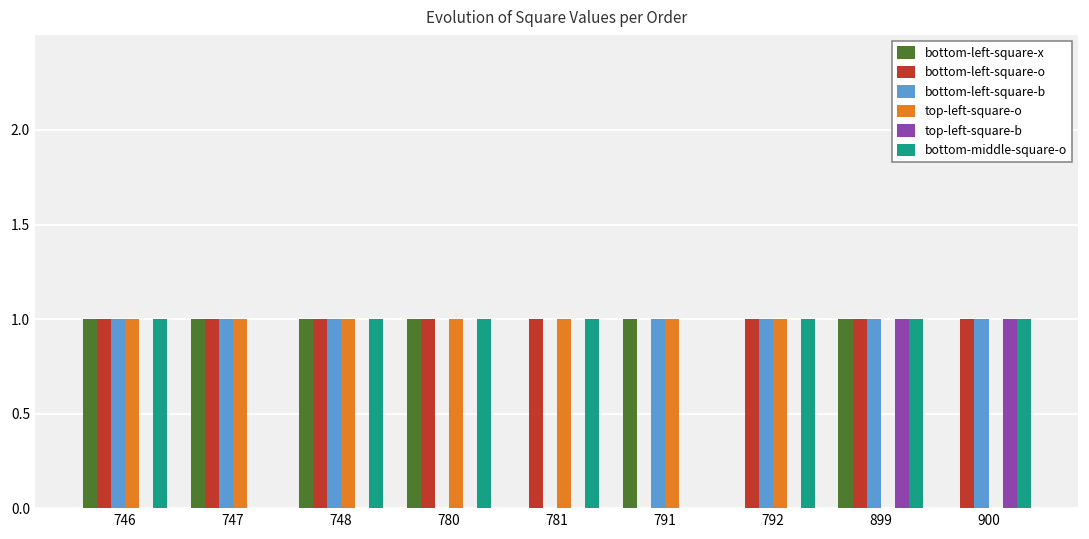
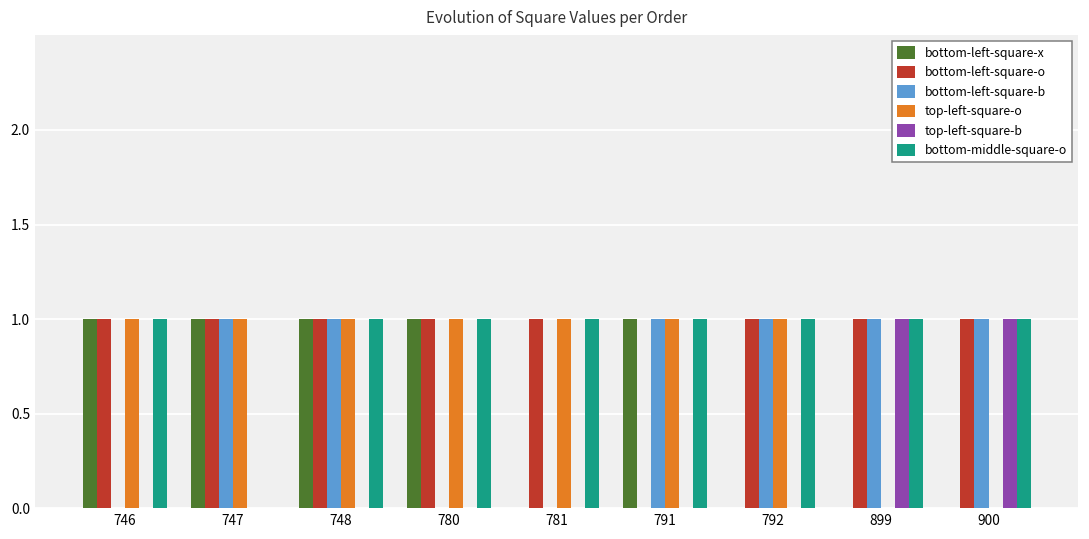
  {
    "bottom-left-square-x": {
      "746": 1,
      "747": 1,
      "748": 1,
      "780": 1,
      "781": 0,
      "791": 1,
      "792": 0,
-     "899": 1,
+     "899": 0,
      "900": 0
    },
    "bottom-left-square-o": {
      "746": 1,
      "747": 1,
      "748": 1,
      "780": 1,
      "781": 1,
      "791": 0,
      "792": 1,
      "899": 1,
      "900": 1
    },
    "bottom-left-square-b": {
-     "746": 1,
+     "746": 0,
      "747": 1,
      "748": 1,
      "780": 0,
      "781": 0,
      "791": 1,
      "792": 1,
      "899": 1,
      "900": 1
    },
    "top-left-square-o": {
      "746": 1,
      "747": 1,
      "748": 1,
      "780": 1,
      "781": 1,
      "791": 1,
      "792": 1,
      "899": 0,
      "900": 0
    },
    "top-left-square-b": {
      "746": 0,
      "747": 0,
      "748": 0,
      "780": 0,
      "781": 0,
      "791": 0,
      "792": 0,
      "899": 1,
      "900": 1
    },
    "bottom-middle-square-o": {
      "746": 1,
      "747": 0,
      "748": 1,
      "780": 1,
      "781": 1,
-     "791": 0,
+     "791": 1,
      "792": 1,
      "899": 1,
      "900": 1
    }
  }
